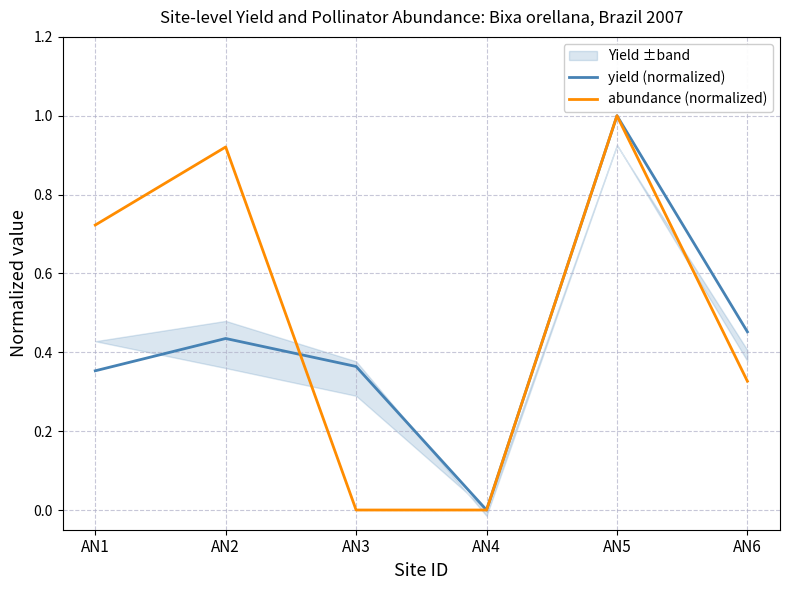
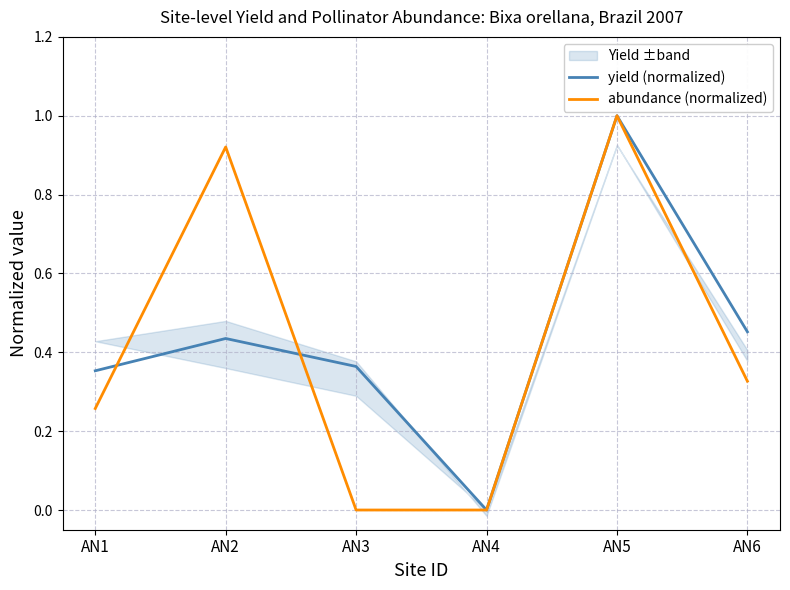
  {
    "abundance (normalized)": {
-     "AN1": 0.72,
+     "AN1": 0.26,
      "AN2": 0.92,
      "AN3": 0.00,
      "AN6": 0.33
    }
  }
